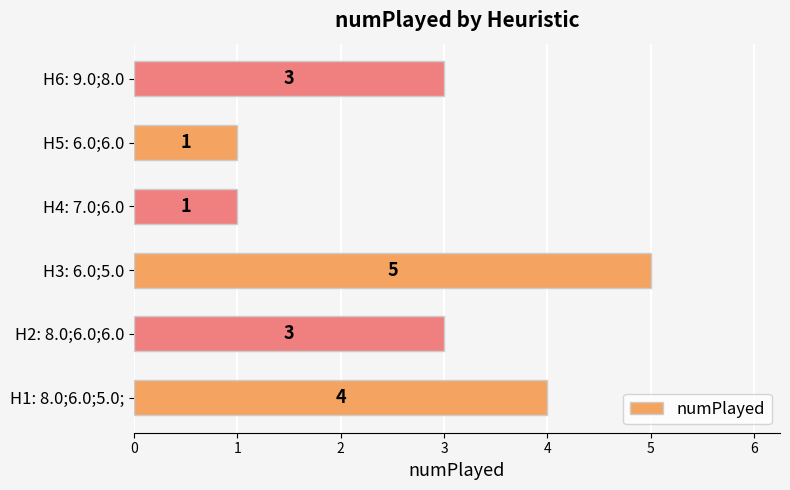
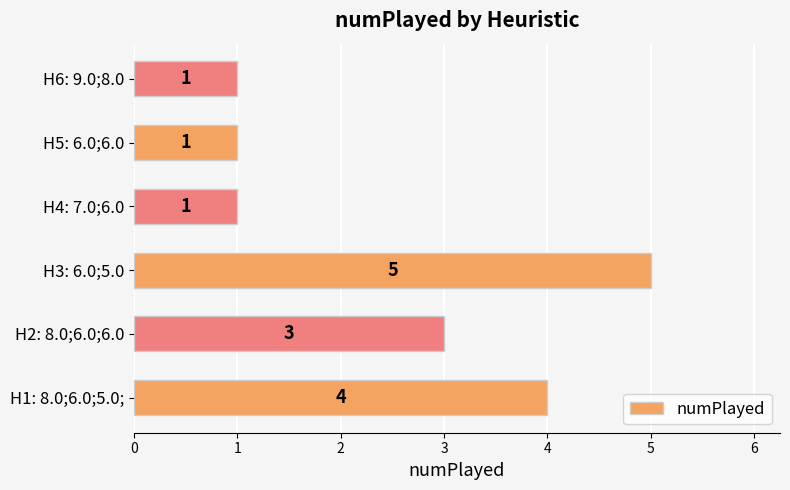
  {
-   "H6: 9.0;8.0": 3,
+   "H6: 9.0;8.0": 1,
    "H5: 6.0;6.0": 1,
    "H4: 7.0;6.0": 1,
    "H3: 6.0;5.0": 5,
    "H2: 8.0;6.0;6.0": 3,
    "H1: 8.0;6.0;5.0;": 4
  }
